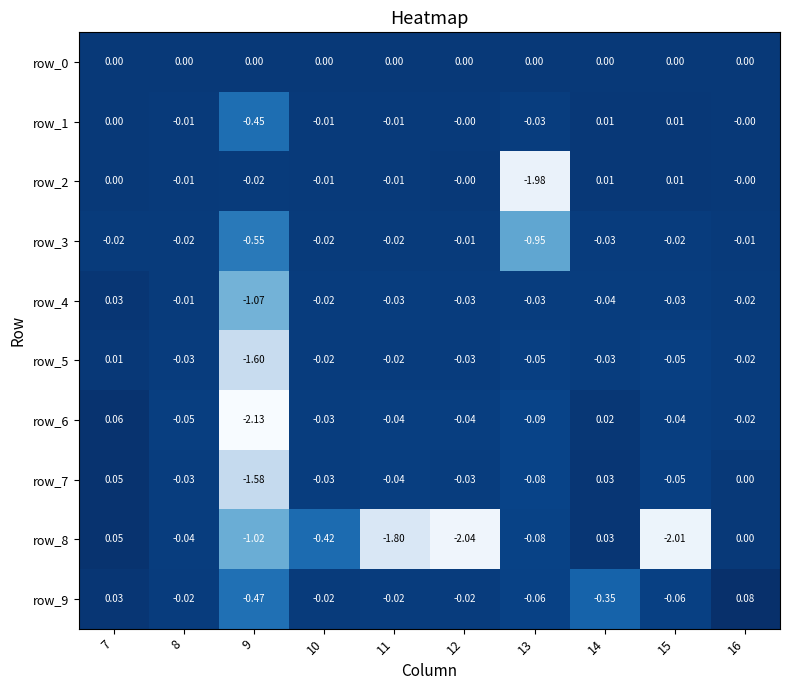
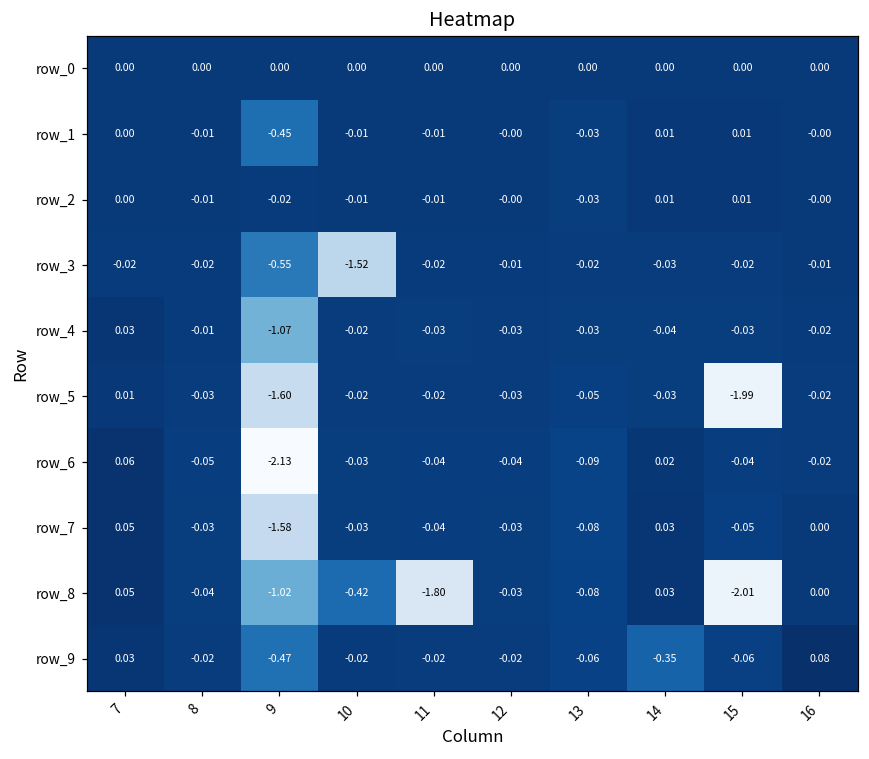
  {
    "row_0": {
      "7": 0.00,
      "8": 0.00,
      "9": 0.00,
      "10": 0.00,
      "11": 0.00,
      "12": 0.00,
      "13": 0.00,
      "14": 0.00,
      "15": 0.00,
      "16": 0.00
    },
    "row_1": {
      "7": 0.00,
      "8": -0.01,
      "9": -0.45,
      "10": -0.01,
      "11": -0.01,
      "12": -0.00,
      "13": -0.03,
      "14": 0.01,
      "15": 0.01,
      "16": -0.00
    },
    "row_2": {
      "7": 0.00,
      "8": -0.01,
      "9": -0.02,
      "10": -0.01,
      "11": -0.01,
      "12": -0.00,
-     "13": -1.98,
+     "13": -0.03,
      "14": 0.01,
      "15": 0.01,
      "16": -0.00
    },
    "row_3": {
      "7": -0.02,
      "8": -0.02,
      "9": -0.55,
-     "10": -0.02,
+     "10": -1.52,
      "11": -0.02,
      "12": -0.01,
-     "13": -0.95,
+     "13": -0.02,
      "14": -0.03,
      "15": -0.02,
      "16": -0.01
    },
    "row_4": {
      "7": 0.03,
      "8": -0.01,
      "9": -1.07,
      "10": -0.02,
      "11": -0.03,
      "12": -0.03,
      "13": -0.03,
      "14": -0.04,
      "15": -0.03,
      "16": -0.02
    },
    "row_5": {
      "7": 0.01,
      "8": -0.03,
      "9": -1.60,
      "10": -0.02,
      "11": -0.02,
      "12": -0.03,
      "13": -0.05,
      "14": -0.03,
-     "15": -0.05,
+     "15": -1.99,
      "16": -0.02
    },
    "row_6": {
      "7": 0.06,
      "8": -0.05,
      "9": -2.13,
      "10": -0.03,
      "11": -0.04,
      "12": -0.04,
      "13": -0.09,
      "14": 0.02,
      "15": -0.04,
      "16": -0.02
    },
    "row_7": {
      "7": 0.05,
      "8": -0.03,
      "9": -1.58,
      "10": -0.03,
      "11": -0.04,
      "12": -0.03,
      "13": -0.08,
      "14": 0.03,
      "15": -0.05,
      "16": 0.00
    },
    "row_8": {
      "7": 0.05,
      "8": -0.04,
      "9": -1.02,
      "10": -0.42,
      "11": -1.80,
-     "12": -2.04,
+     "12": -0.03,
      "13": -0.08,
      "14": 0.03,
      "15": -2.01,
      "16": 0.00
    },
    "row_9": {
      "7": 0.03,
      "8": -0.02,
      "9": -0.47,
      "10": -0.02,
      "11": -0.02,
      "12": -0.02,
      "13": -0.06,
      "14": -0.35,
      "15": -0.06,
      "16": 0.08
    }
  }
